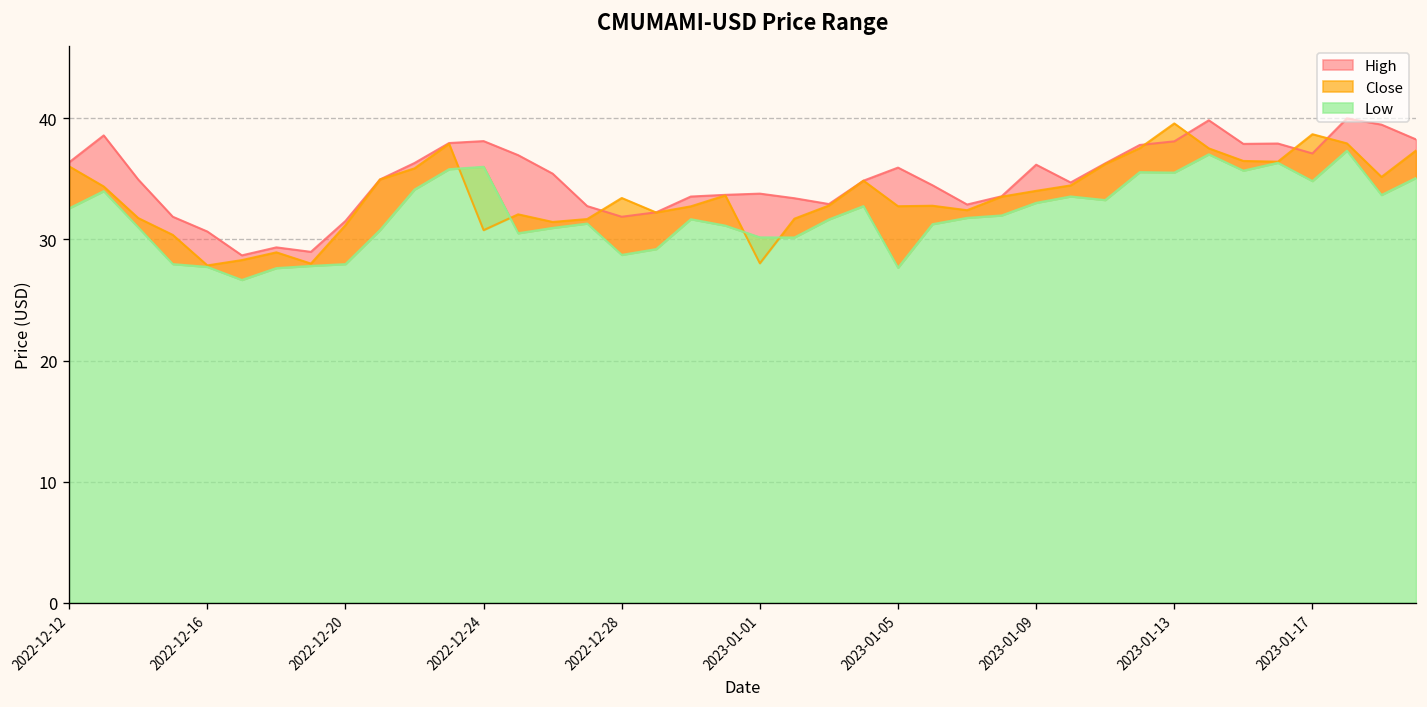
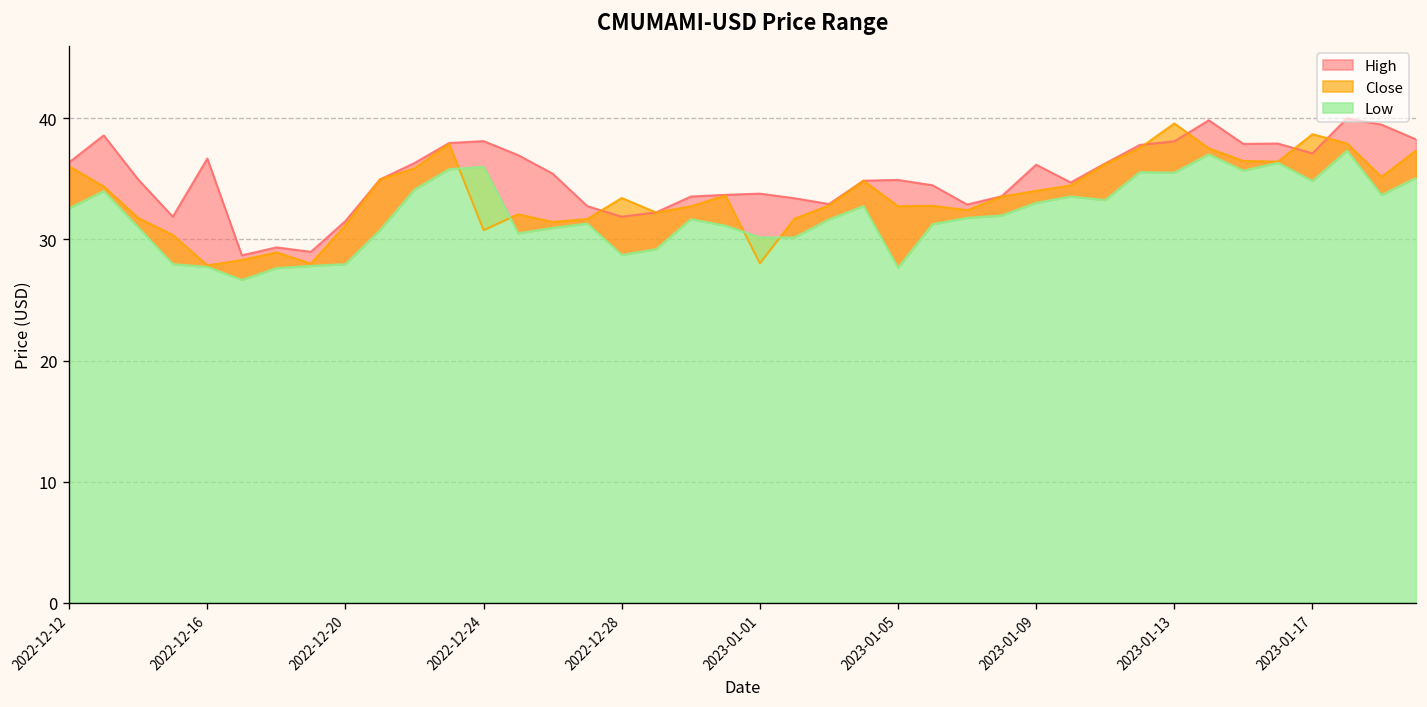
  {
    "High": {
      "2022-12-12": 36.4,
-     "2022-12-16": 30.7,
+     "2022-12-16": 36.7,
      "2022-12-20": 31.5,
      "2022-12-24": 38.1,
      "2022-12-28": 31.9,
      "2023-01-01": 33.8,
-     "2023-01-05": 35.9,
+     "2023-01-05": 34.9,
      "2023-01-09": 36.2,
      "2023-01-13": 38.1,
      "2023-01-17": 37.1
    },
    "Low": {
      "2022-12-12": 32.6,
      "2022-12-20": 28.0,
      "2022-12-28": 28.7,
      "2023-01-05": 27.7,
      "2023-01-09": 33.0,
      "2023-01-13": 35.5,
      "2023-01-17": 34.8
    }
  }
